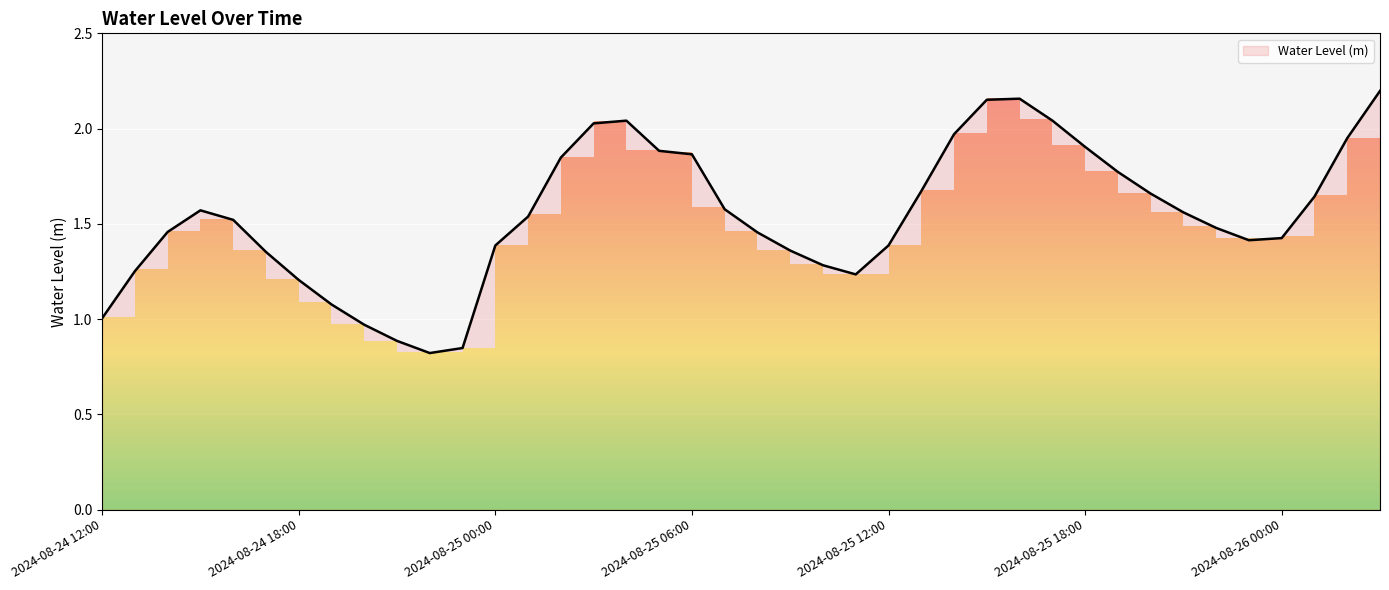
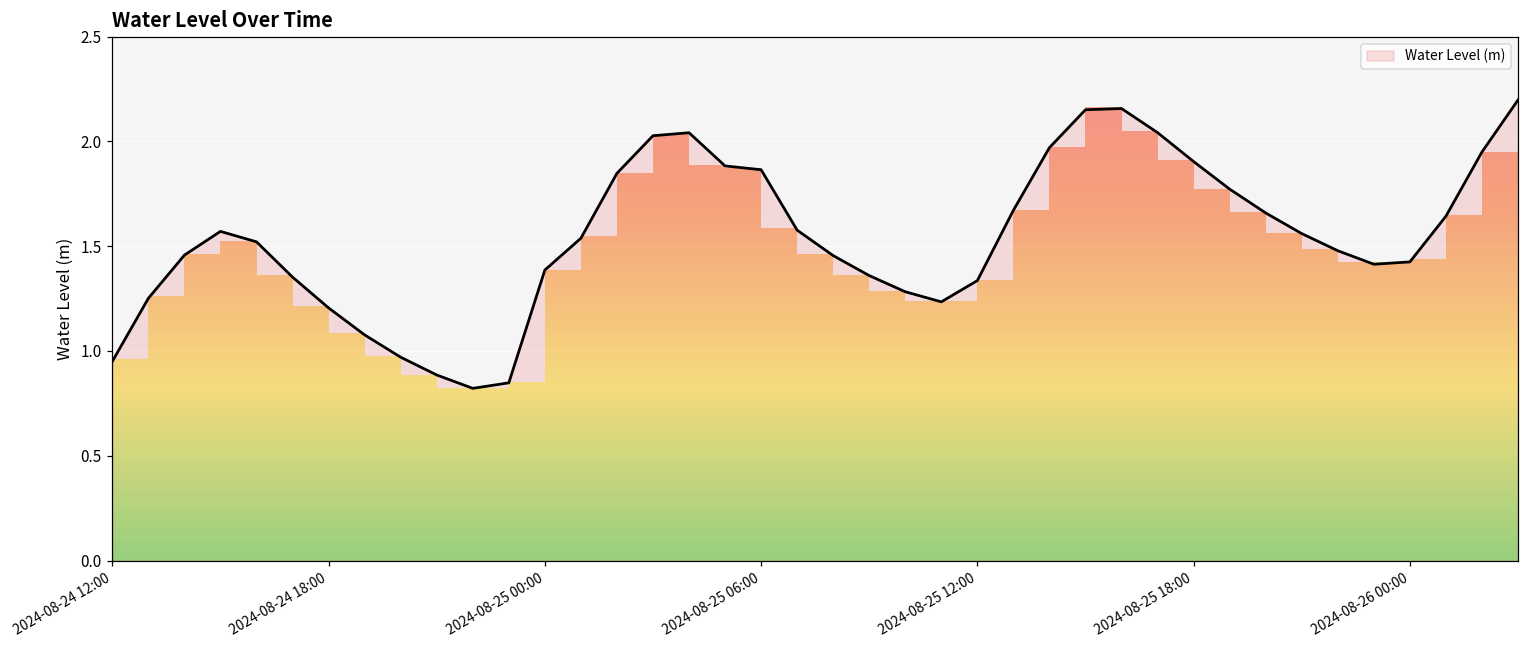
  {
    "Water Level (m)": {
-     "2024-08-24 12:00": 1.00,
+     "2024-08-24 12:00": 0.95,
      "2024-08-24 18:00": 1.21,
      "2024-08-25 00:00": 1.39,
      "2024-08-25 06:00": 1.87,
-     "2024-08-25 12:00": 1.39,
+     "2024-08-25 12:00": 1.34,
      "2024-08-25 18:00": 1.90,
      "2024-08-26 00:00": 1.43
    }
  }
